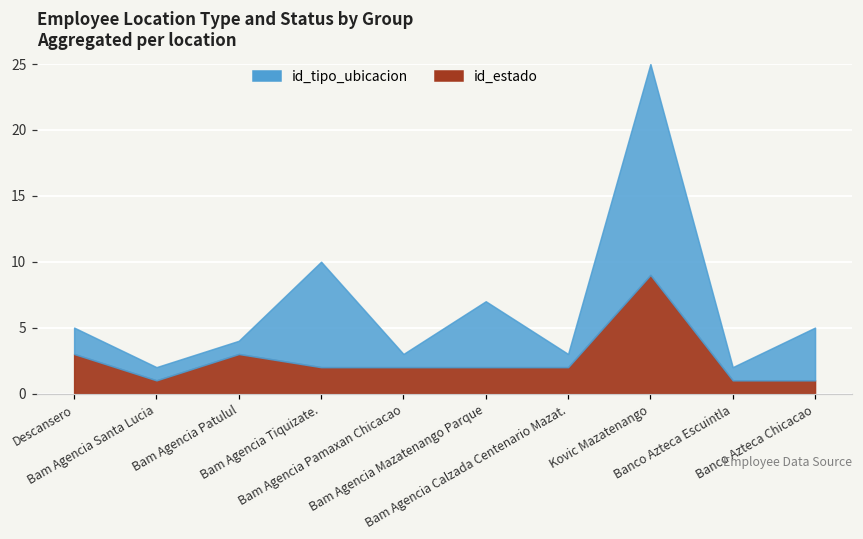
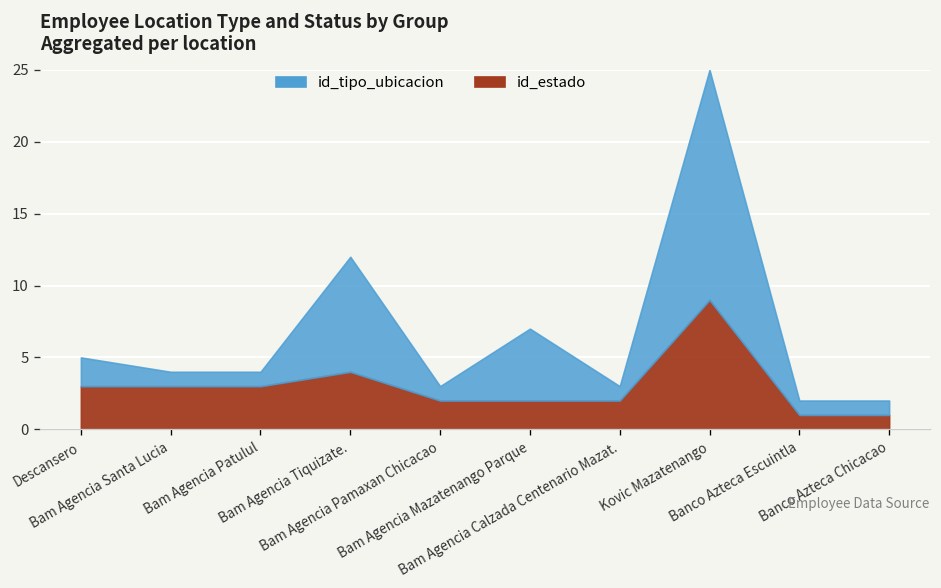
  {
    "id_estado": {
      "Descansero": 3,
-     "Bam Agencia Santa Lucia": 1,
+     "Bam Agencia Santa Lucia": 3,
      "Bam Agencia Patulul": 3,
-     "Bam Agencia Tiquizate.": 2,
+     "Bam Agencia Tiquizate.": 4,
      "Bam Agencia Pamaxan Chicacao": 2,
      "Bam Agencia Mazatenango Parque": 2,
      "Bam Agencia Calzada Centenario Mazat.": 2,
      "Kovic Mazatenango": 9,
      "Banco Azteca Escuintla": 1,
      "Banco Azteca Chicacao": 1
    },
    "id_tipo_ubicacion": {
      "Descansero": 2,
      "Bam Agencia Santa Lucia": 1,
      "Bam Agencia Patulul": 1,
      "Bam Agencia Tiquizate.": 8,
      "Bam Agencia Pamaxan Chicacao": 1,
      "Bam Agencia Mazatenango Parque": 5,
      "Bam Agencia Calzada Centenario Mazat.": 1,
      "Kovic Mazatenango": 16,
      "Banco Azteca Escuintla": 1,
-     "Banco Azteca Chicacao": 4
+     "Banco Azteca Chicacao": 1
    }
  }
